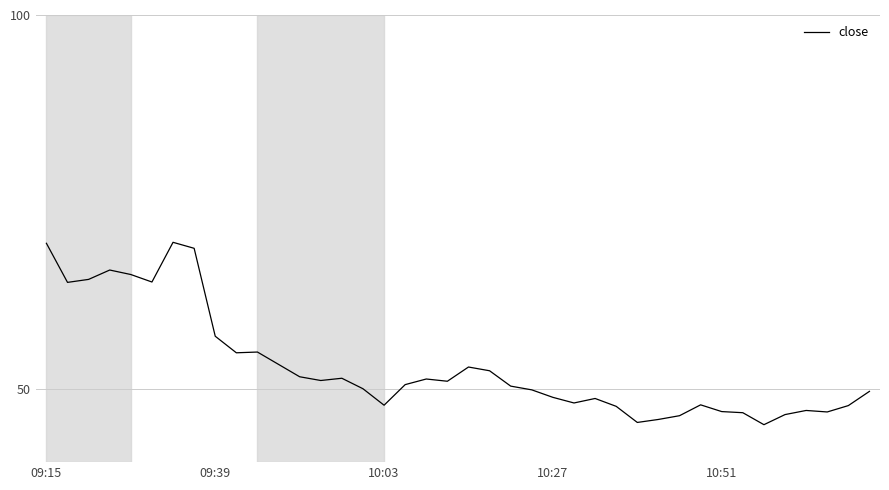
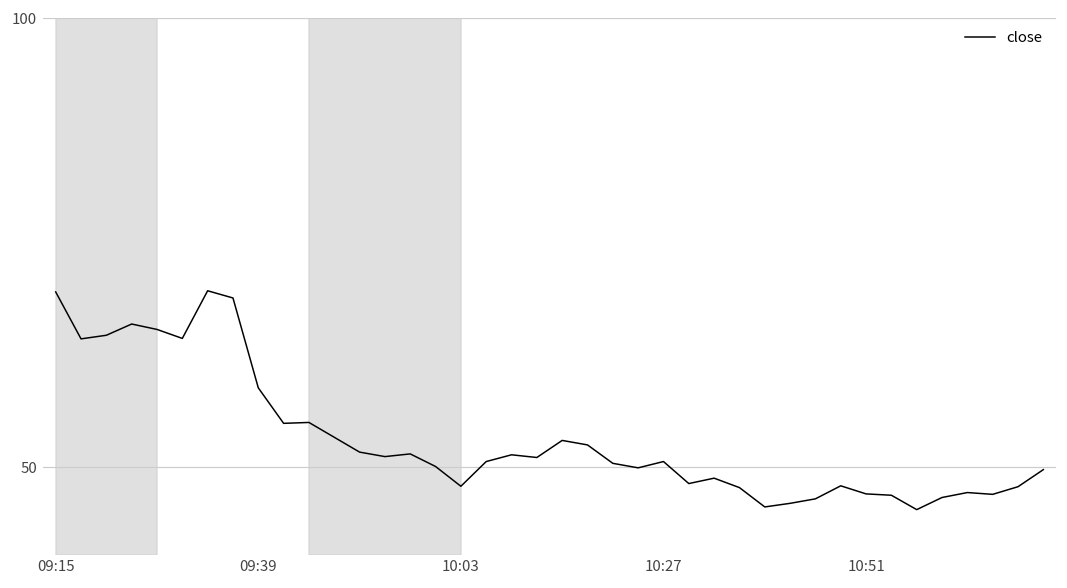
  {
    "09:15": 70,
-   "09:39": 57,
+   "09:39": 59,
    "10:03": 48,
-   "10:27": 49,
+   "10:27": 51,
    "10:51": 47
  }
